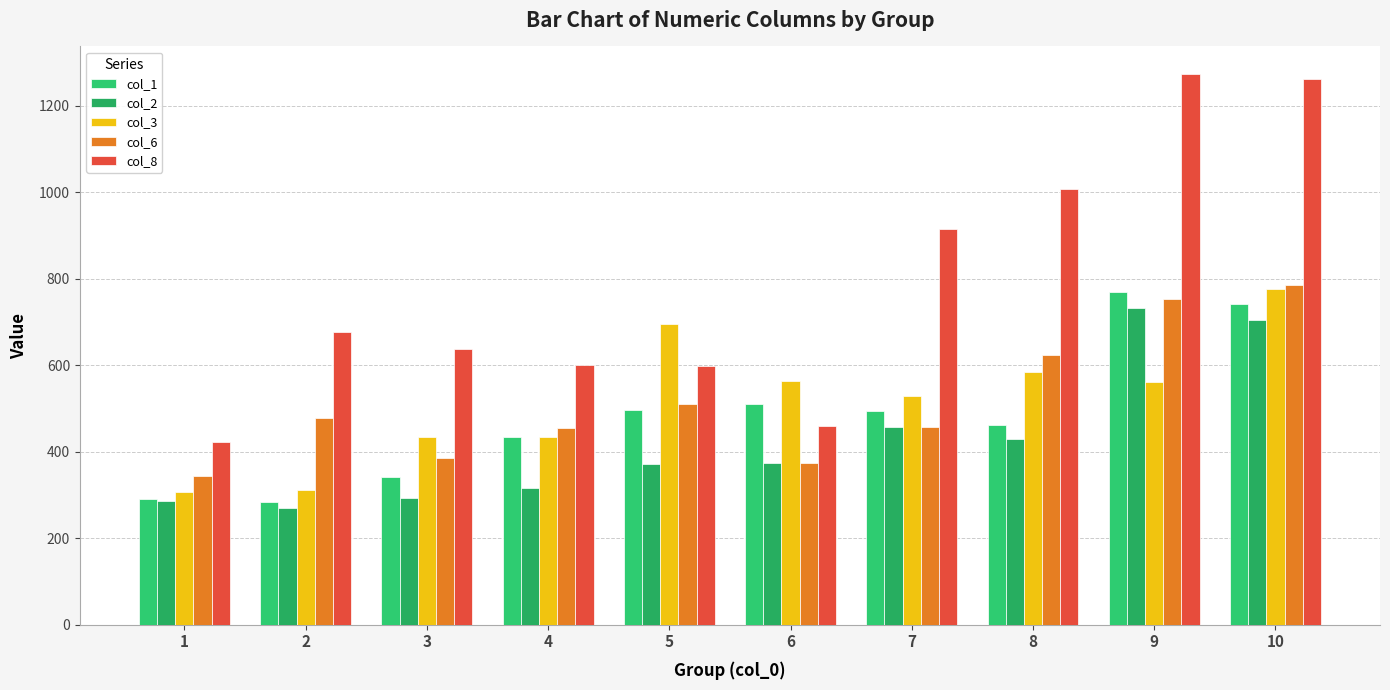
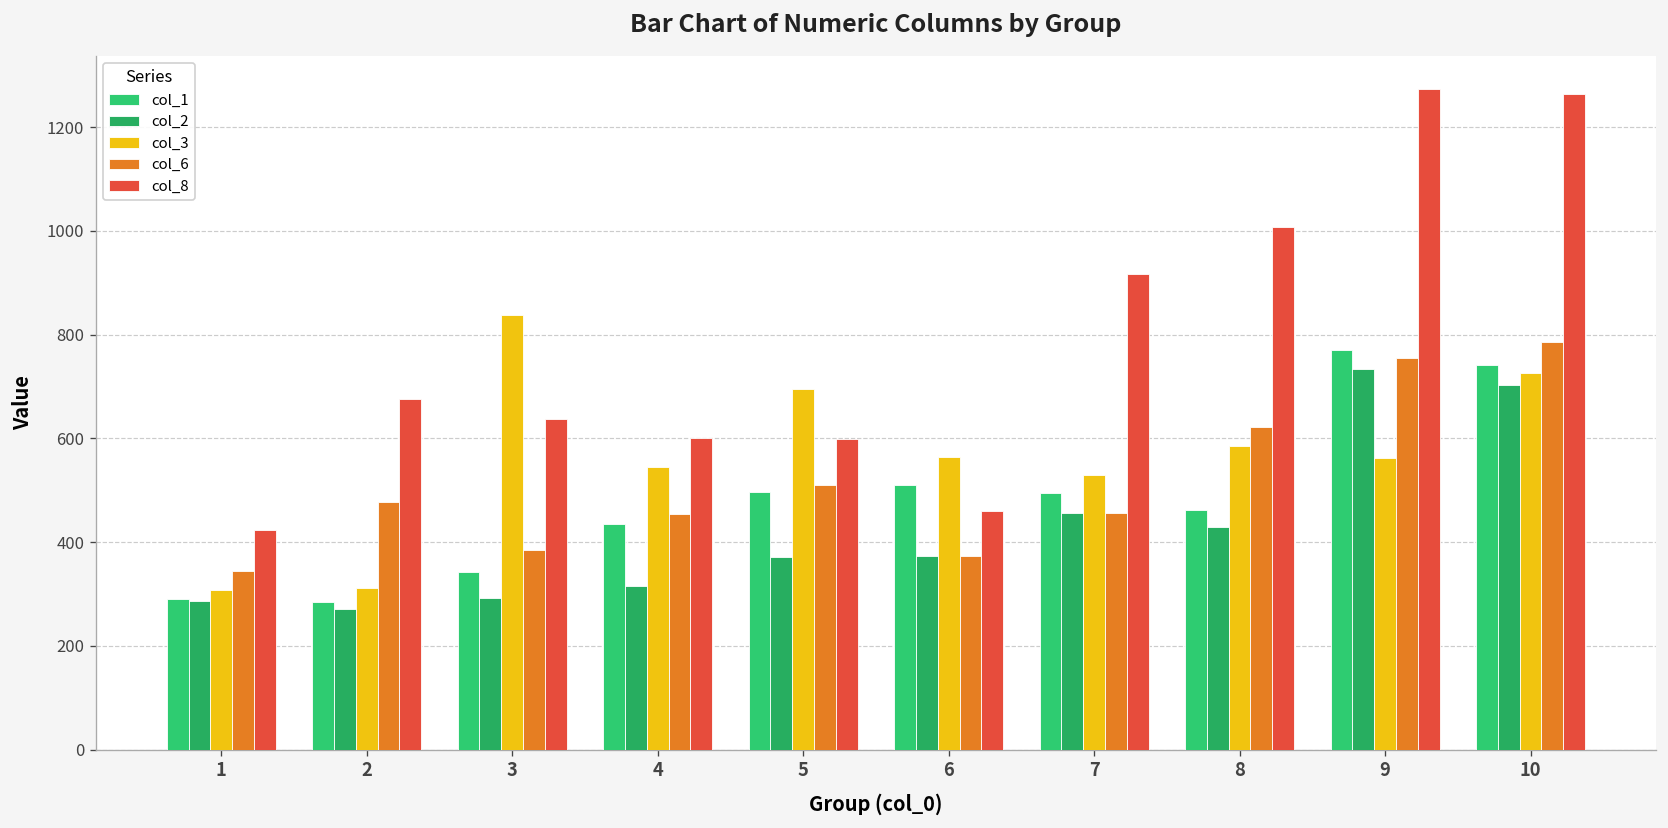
  {
    "col_3": {
      "1": 310,
      "2": 310,
-     "3": 430,
-     "4": 430,
+     "3": 840,
+     "4": 540,
      "5": 700,
      "6": 560,
      "7": 530,
      "8": 590,
      "9": 560,
-     "10": 780
+     "10": 730
    }
  }
